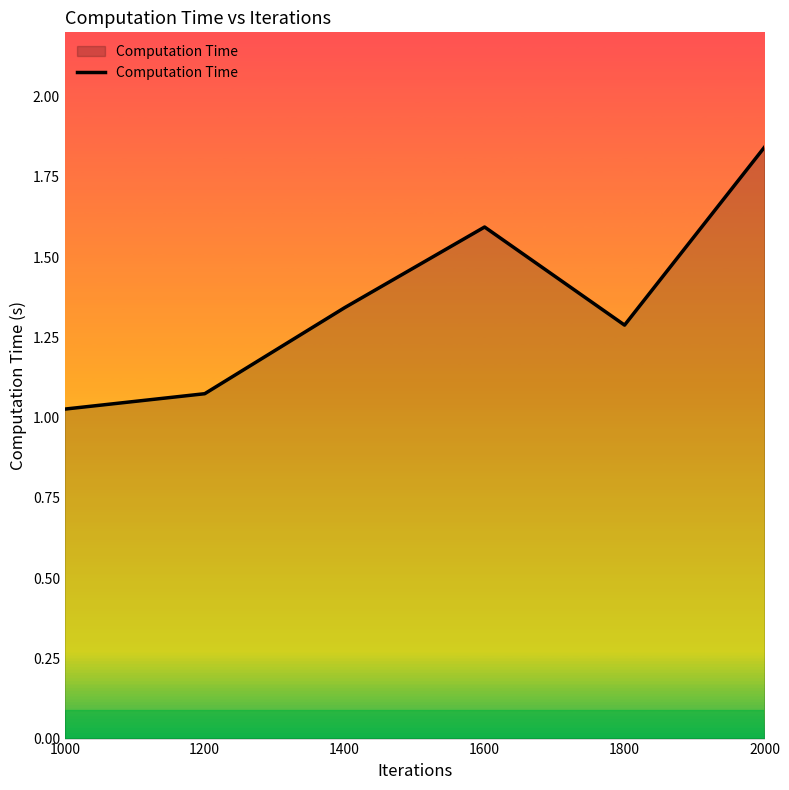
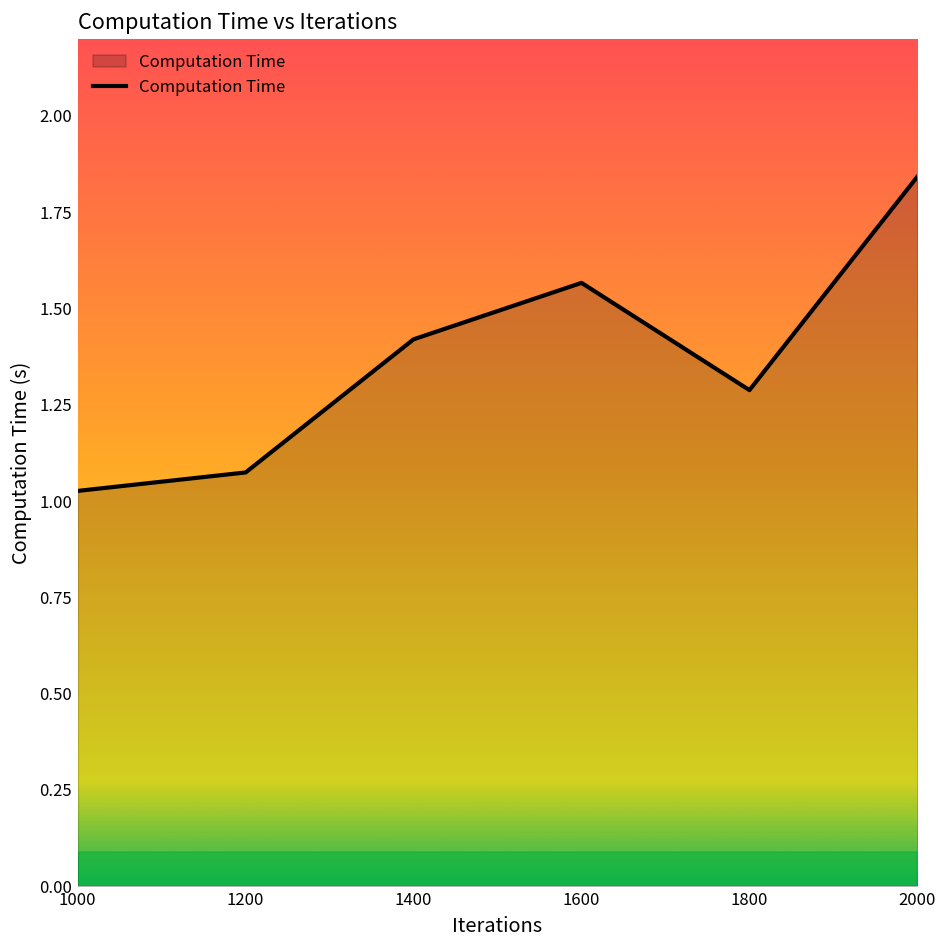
  {
    "1000": 1.03,
    "1200": 1.07,
-   "1400": 1.34,
-   "1600": 1.59,
+   "1400": 1.42,
+   "1600": 1.57,
    "1800": 1.29,
    "2000": 1.84
  }
